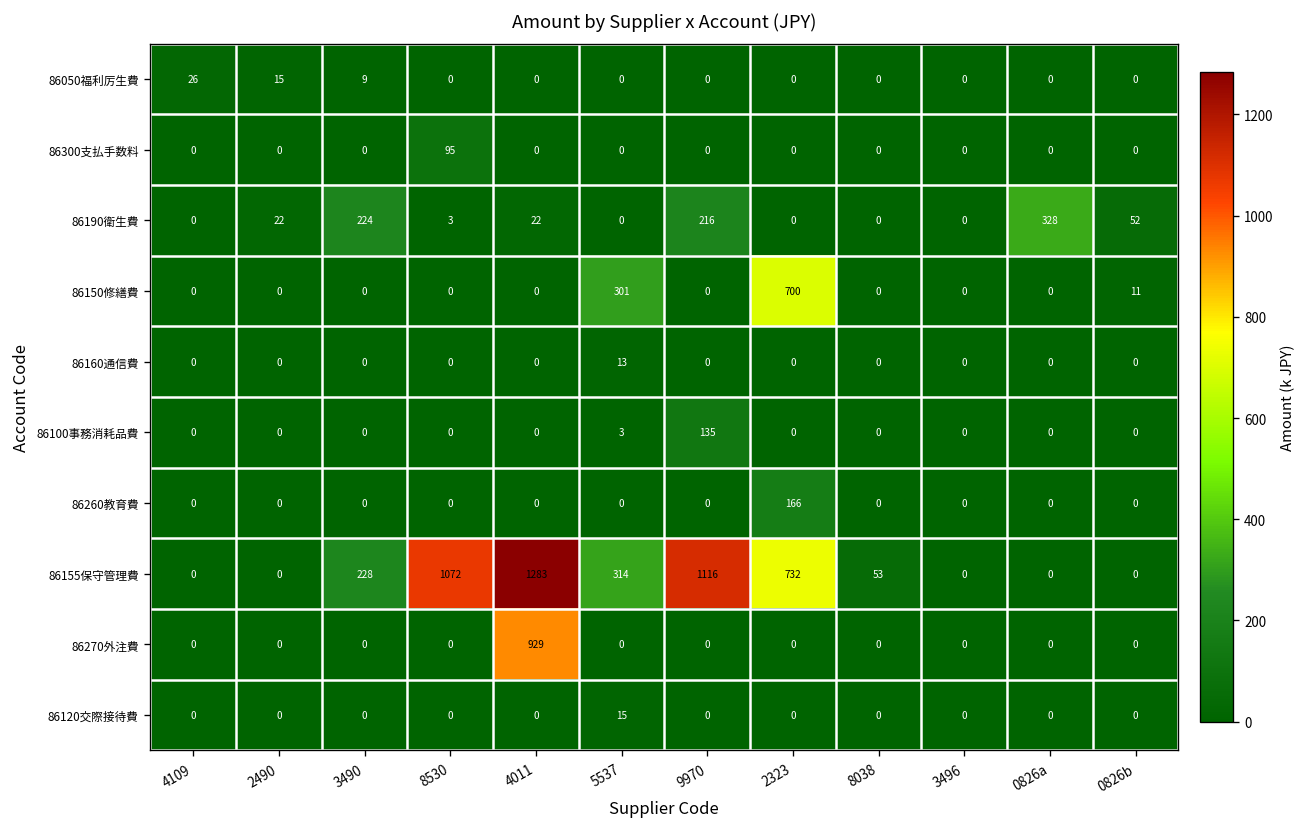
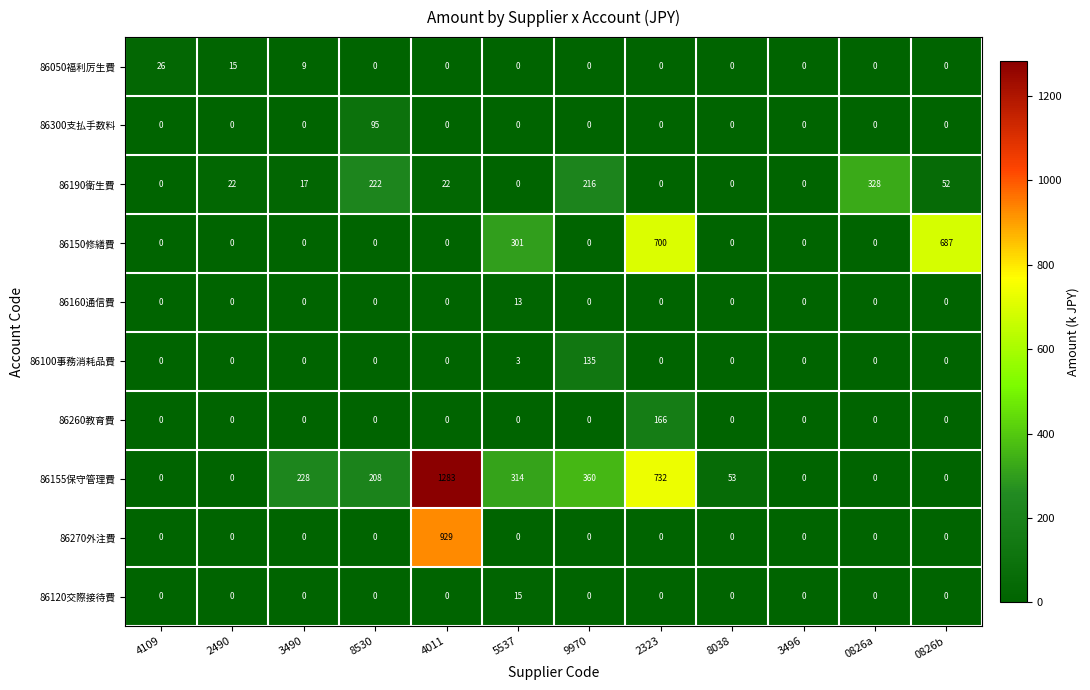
  {
    "86050福利厉生費": {
      "4109": 26,
      "2490": 15,
      "3490": 9,
      "8530": 0,
      "4011": 0,
      "5537": 0,
      "9970": 0,
      "2323": 0,
      "8038": 0,
      "3496": 0,
      "0826a": 0,
      "0826b": 0
    },
    "86300支払手数料": {
      "4109": 0,
      "2490": 0,
      "3490": 0,
      "8530": 95,
      "4011": 0,
      "5537": 0,
      "9970": 0,
      "2323": 0,
      "8038": 0,
      "3496": 0,
      "0826a": 0,
      "0826b": 0
    },
    "86190衛生費": {
      "4109": 0,
      "2490": 22,
-     "3490": 224,
-     "8530": 3,
+     "3490": 17,
+     "8530": 222,
      "4011": 22,
      "5537": 0,
      "9970": 216,
      "2323": 0,
      "8038": 0,
      "3496": 0,
      "0826a": 328,
      "0826b": 52
    },
    "86150修繕費": {
      "4109": 0,
      "2490": 0,
      "3490": 0,
      "8530": 0,
      "4011": 0,
      "5537": 301,
      "9970": 0,
      "2323": 700,
      "8038": 0,
      "3496": 0,
      "0826a": 0,
-     "0826b": 11
+     "0826b": 687
    },
    "86160通信費": {
      "4109": 0,
      "2490": 0,
      "3490": 0,
      "8530": 0,
      "4011": 0,
      "5537": 13,
      "9970": 0,
      "2323": 0,
      "8038": 0,
      "3496": 0,
      "0826a": 0,
      "0826b": 0
    },
    "86100事務消耗品費": {
      "4109": 0,
      "2490": 0,
      "3490": 0,
      "8530": 0,
      "4011": 0,
      "5537": 3,
      "9970": 135,
      "2323": 0,
      "8038": 0,
      "3496": 0,
      "0826a": 0,
      "0826b": 0
    },
    "86260教育費": {
      "4109": 0,
      "2490": 0,
      "3490": 0,
      "8530": 0,
      "4011": 0,
      "5537": 0,
      "9970": 0,
      "2323": 166,
      "8038": 0,
      "3496": 0,
      "0826a": 0,
      "0826b": 0
    },
    "86155保守管理費": {
      "4109": 0,
      "2490": 0,
      "3490": 228,
-     "8530": 1072,
+     "8530": 208,
      "4011": 1283,
      "5537": 314,
-     "9970": 1116,
+     "9970": 360,
      "2323": 732,
      "8038": 53,
      "3496": 0,
      "0826a": 0,
      "0826b": 0
    },
    "86270外注費": {
      "4109": 0,
      "2490": 0,
      "3490": 0,
      "8530": 0,
      "4011": 929,
      "5537": 0,
      "9970": 0,
      "2323": 0,
      "8038": 0,
      "3496": 0,
      "0826a": 0,
      "0826b": 0
    },
    "86120交際接待費": {
      "4109": 0,
      "2490": 0,
      "3490": 0,
      "8530": 0,
      "4011": 0,
      "5537": 15,
      "9970": 0,
      "2323": 0,
      "8038": 0,
      "3496": 0,
      "0826a": 0,
      "0826b": 0
    }
  }
